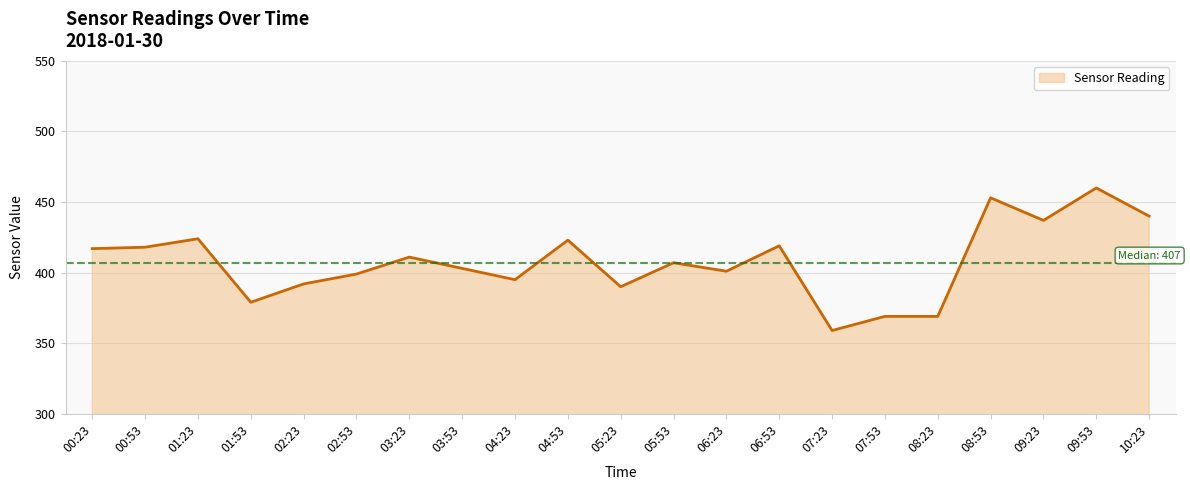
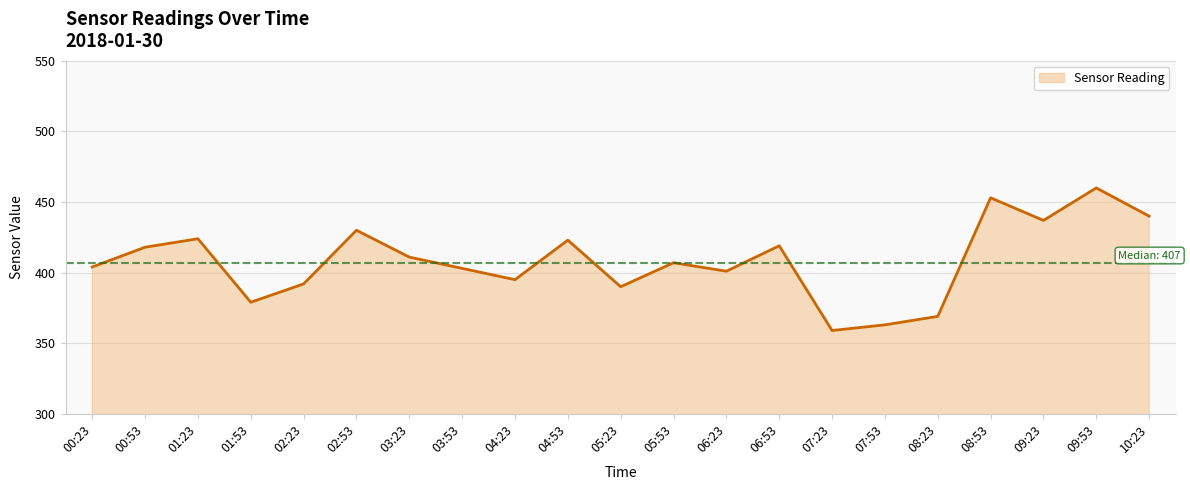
  {
-   "00:23": 417,
+   "00:23": 404,
    "00:53": 418,
    "01:23": 424,
    "01:53": 379,
    "02:23": 392,
-   "02:53": 399,
+   "02:53": 430,
    "03:23": 411,
    "03:53": 403,
    "04:23": 395,
    "04:53": 423,
    "05:23": 390,
    "05:53": 407,
    "06:23": 401,
    "06:53": 419,
    "07:23": 359,
-   "07:53": 369,
+   "07:53": 363,
    "08:23": 369,
    "08:53": 453,
    "09:23": 437,
    "09:53": 460,
    "10:23": 440
  }
